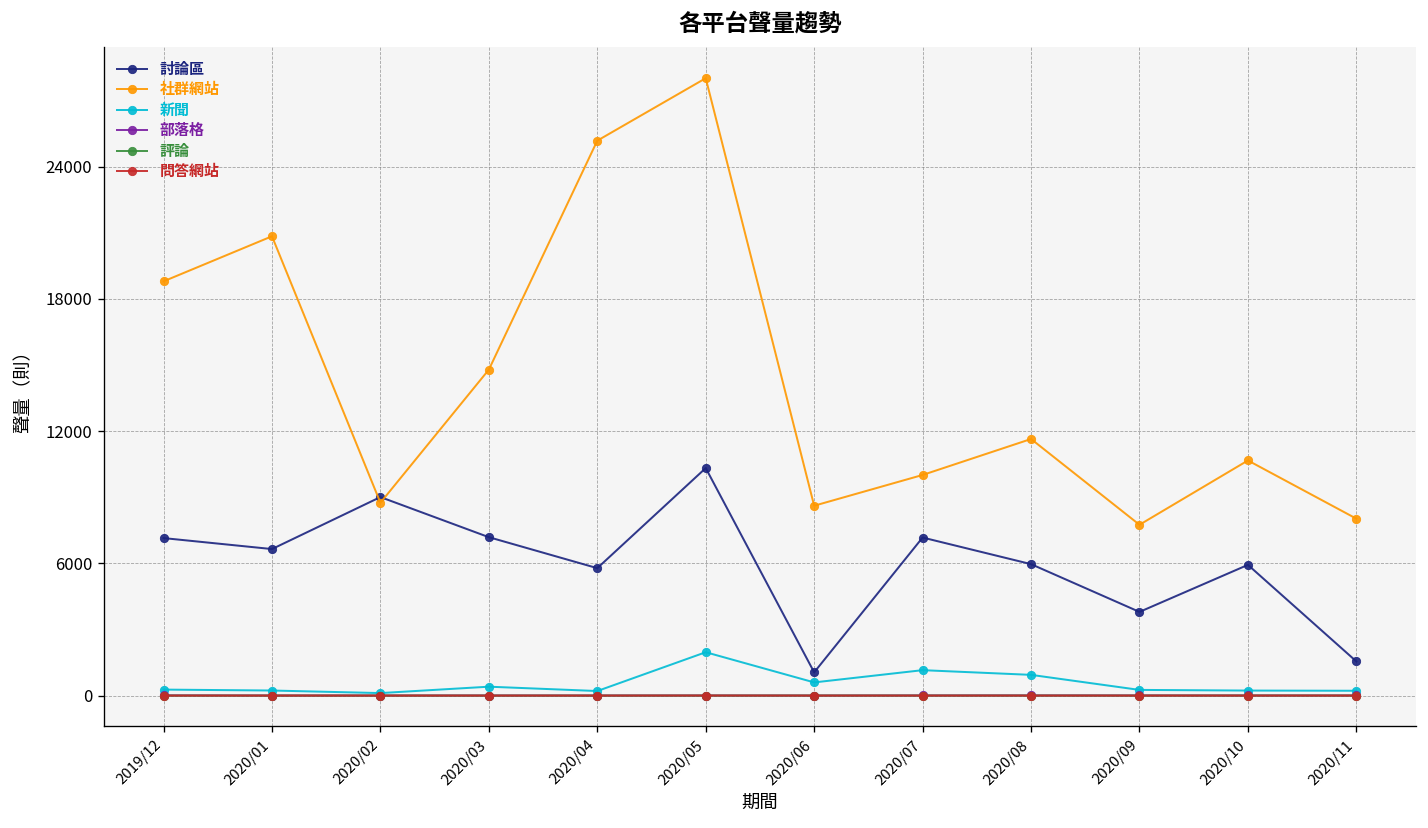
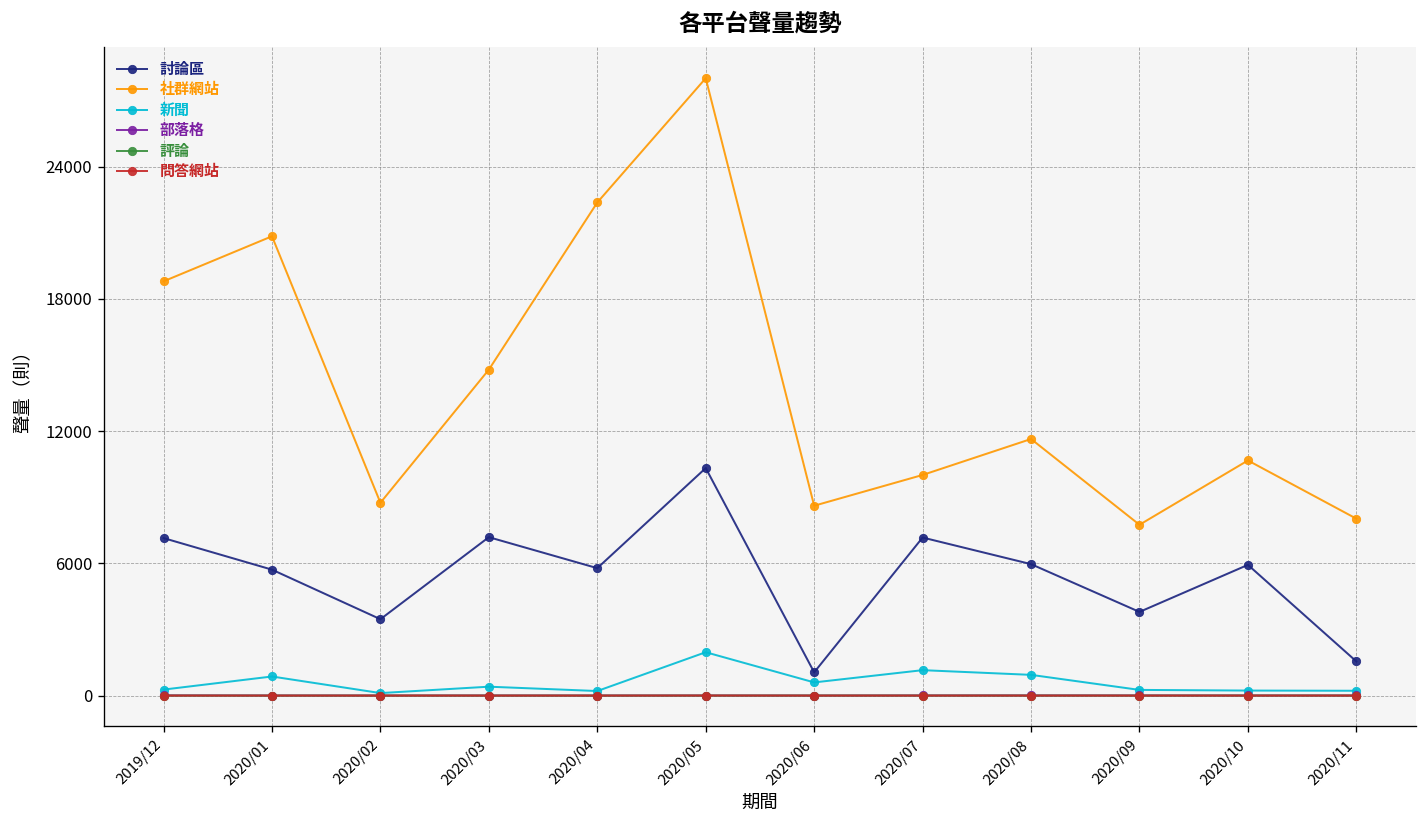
  {
    "討論區": {
      "2019/12": 7100,
-     "2020/01": 6600,
-     "2020/02": 9000,
+     "2020/01": 5700,
+     "2020/02": 3500,
      "2020/03": 7200,
      "2020/04": 5800,
      "2020/05": 10300,
      "2020/06": 1100,
      "2020/07": 7200,
      "2020/08": 6000,
      "2020/09": 3800,
      "2020/10": 5900,
      "2020/11": 1600
    },
    "社群網站": {
      "2019/12": 18800,
      "2020/01": 20800,
      "2020/02": 8800,
      "2020/03": 14800,
-     "2020/04": 25200,
+     "2020/04": 22400,
      "2020/05": 28000,
      "2020/06": 8600,
      "2020/07": 10000,
      "2020/08": 11600,
      "2020/09": 7800,
      "2020/10": 10700,
      "2020/11": 8000
    },
    "新聞": {
      "2019/12": 300,
-     "2020/01": 200,
+     "2020/01": 900,
      "2020/03": 400,
      "2020/04": 200,
      "2020/05": 2000,
      "2020/06": 600,
      "2020/07": 1200,
      "2020/08": 900,
      "2020/09": 300,
      "2020/10": 200,
      "2020/11": 200
    },
    "問答網站": {
      "2019/12": 0,
      "2020/01": 0,
      "2020/03": 0,
      "2020/04": 0,
      "2020/05": 0,
      "2020/06": 0,
      "2020/07": 0,
      "2020/08": 0,
      "2020/09": 0,
      "2020/10": 0,
      "2020/11": 0
    }
  }
